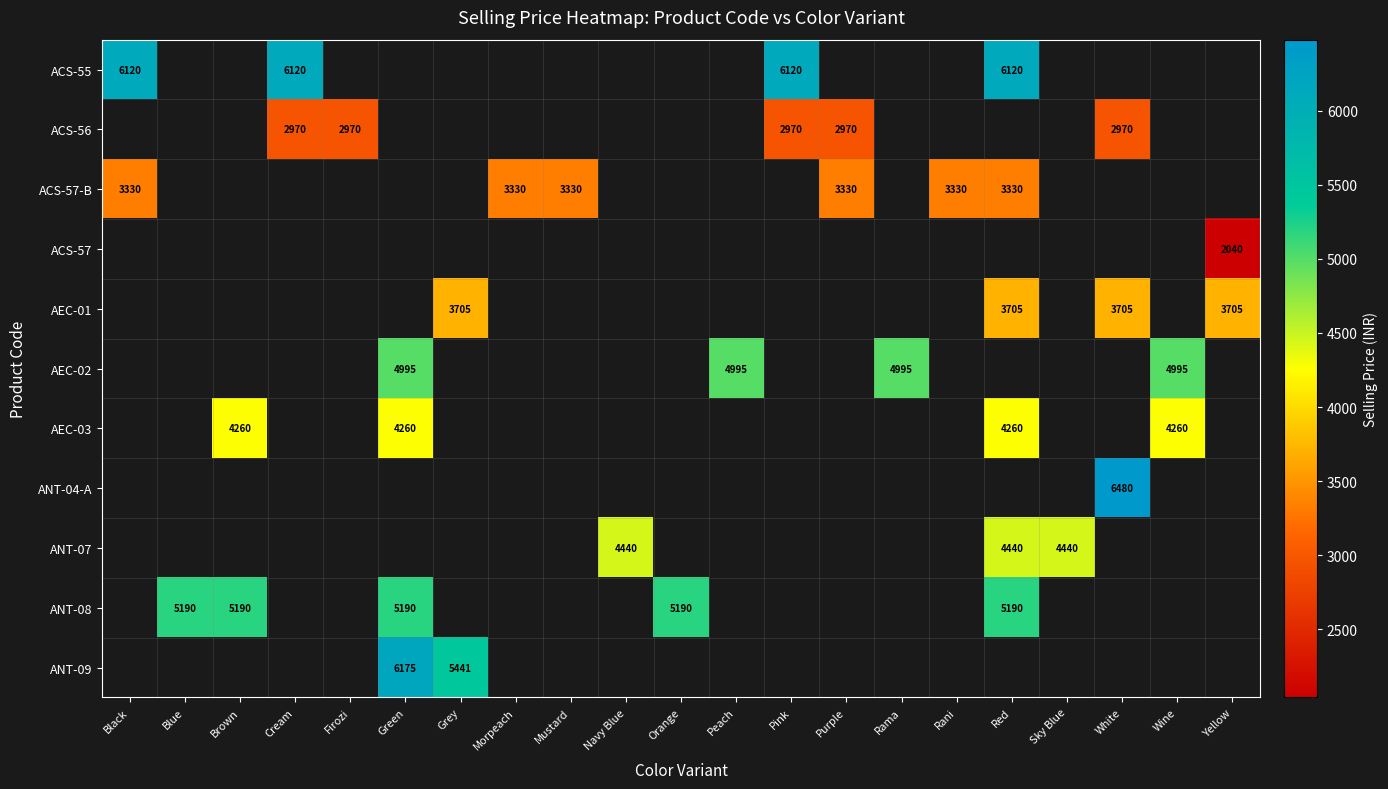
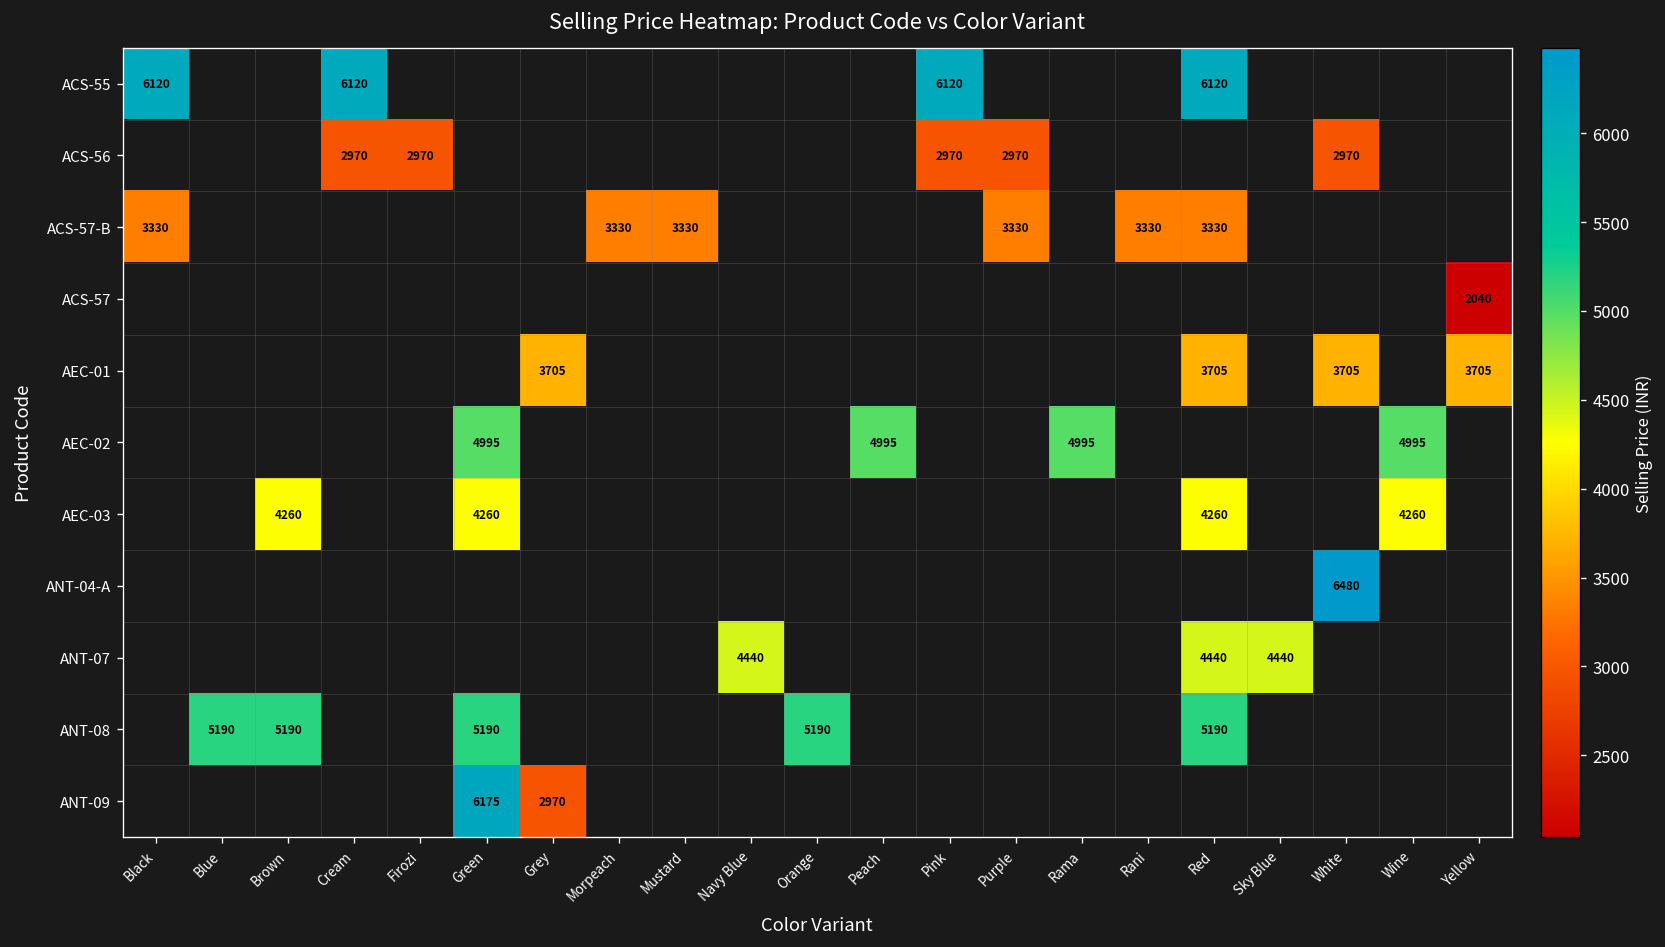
  {
    "ACS-55": {
      "Black": 6120,
      "Cream": 6120,
      "Pink": 6120,
      "Red": 6120
    },
    "ACS-56": {
      "Cream": 2970,
      "Firozi": 2970,
      "Pink": 2970,
      "Purple": 2970,
      "White": 2970
    },
    "ACS-57-B": {
      "Black": 3330,
      "Morpeach": 3330,
      "Mustard": 3330,
      "Purple": 3330,
      "Rani": 3330,
      "Red": 3330
    },
    "ACS-57": {
      "Yellow": 2040
    },
    "AEC-01": {
      "Grey": 3705,
      "Red": 3705,
      "White": 3705,
      "Yellow": 3705
    },
    "AEC-02": {
      "Green": 4995,
      "Peach": 4995,
      "Rama": 4995,
      "Wine": 4995
    },
    "AEC-03": {
      "Brown": 4260,
      "Green": 4260,
      "Red": 4260,
      "Wine": 4260
    },
    "ANT-04-A": {
      "White": 6480
    },
    "ANT-07": {
      "Navy Blue": 4440,
      "Red": 4440,
      "Sky Blue": 4440
    },
    "ANT-08": {
      "Blue": 5190,
      "Brown": 5190,
      "Green": 5190,
      "Orange": 5190,
      "Red": 5190
    },
    "ANT-09": {
      "Green": 6175,
-     "Grey": 5441
+     "Grey": 2970
    }
  }
